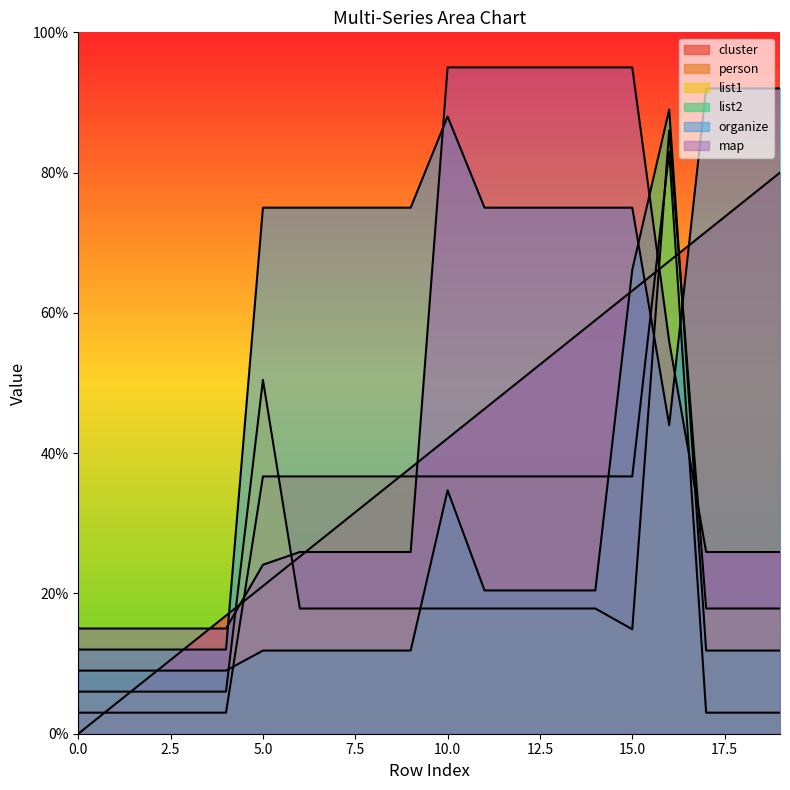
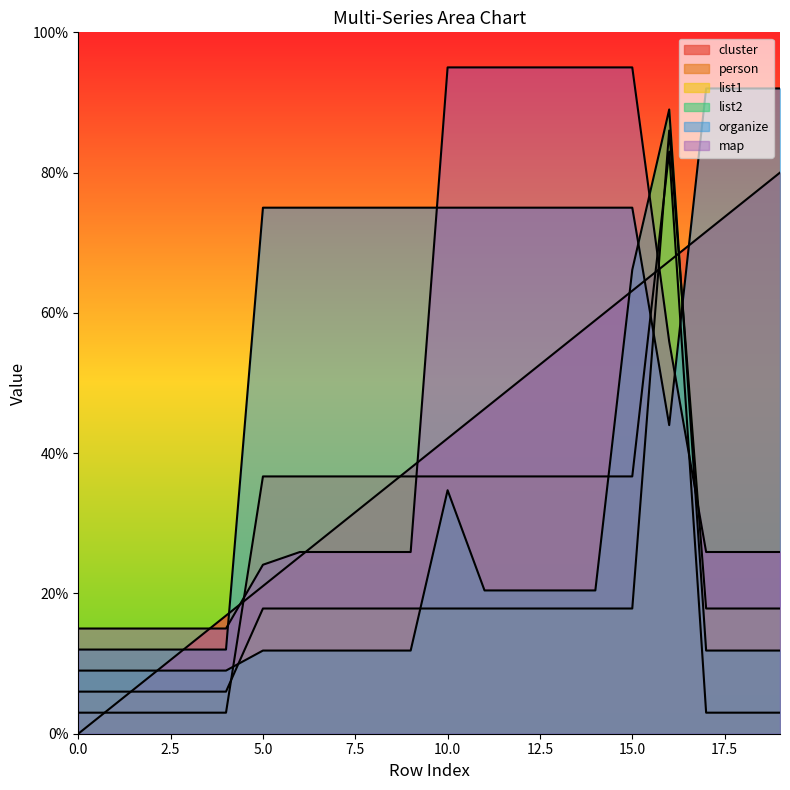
  {
    "list1": {
      "0.0": "6%",
-     "5.0": "50%",
+     "5.0": "18%",
      "10.0": "18%",
-     "15.0": "15%"
+     "15.0": "18%"
    },
    "list2": {
      "0.0": "9%",
      "5.0": "12%",
      "10.0": "35%",
      "15.0": "66%"
    },
    "organize": {
      "0.0": "12%",
      "5.0": "75%",
-     "10.0": "88%",
+     "10.0": "75%",
      "15.0": "75%"
    },
    "map": {
      "0.0": "15%",
      "5.0": "24%",
      "10.0": "95%",
      "15.0": "95%"
    }
  }
